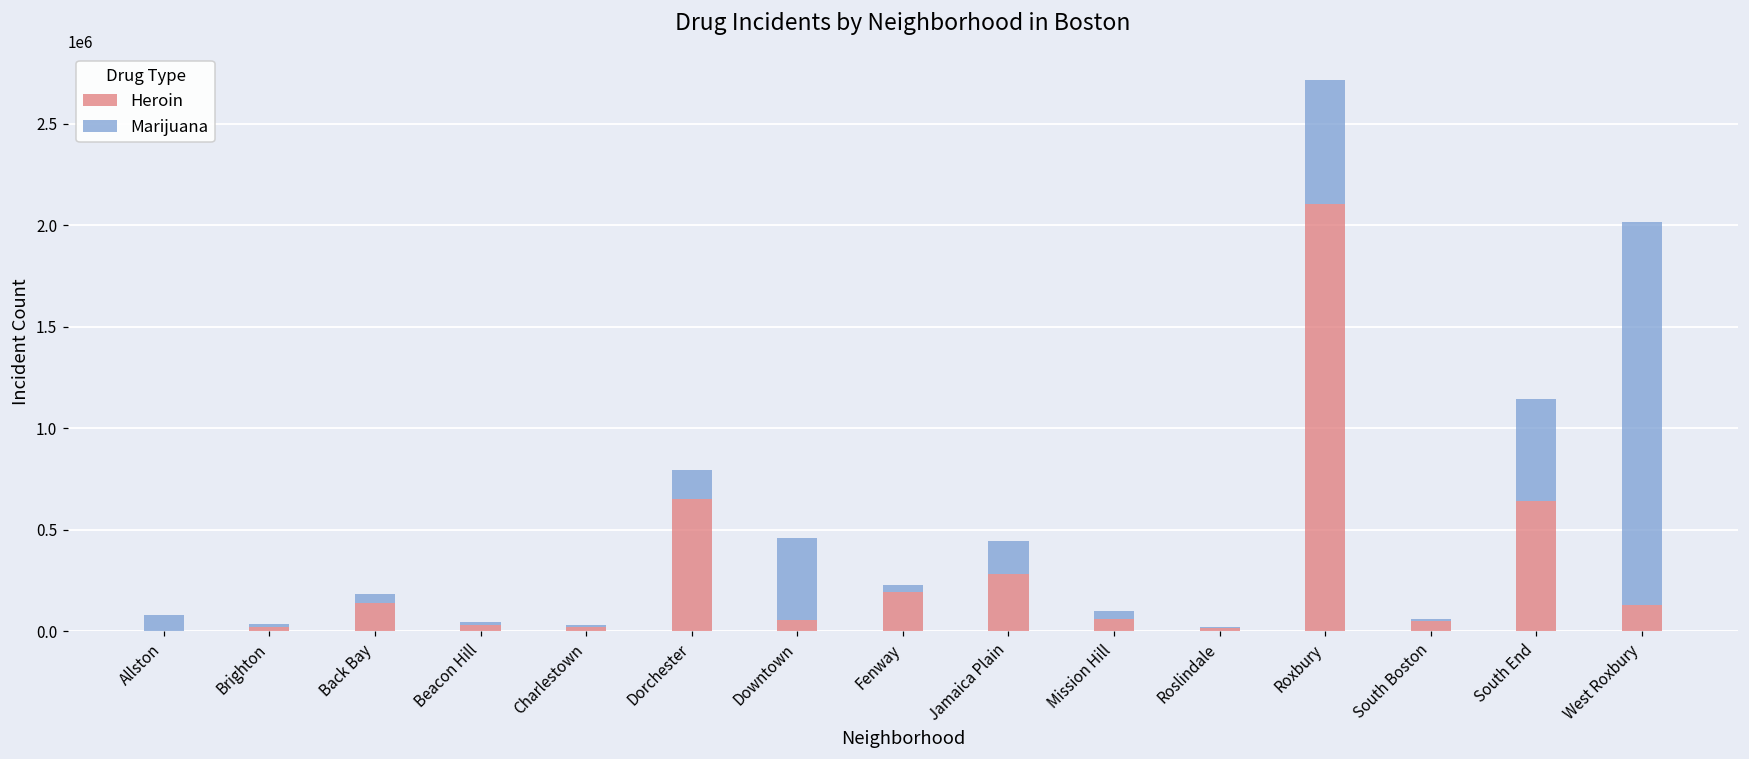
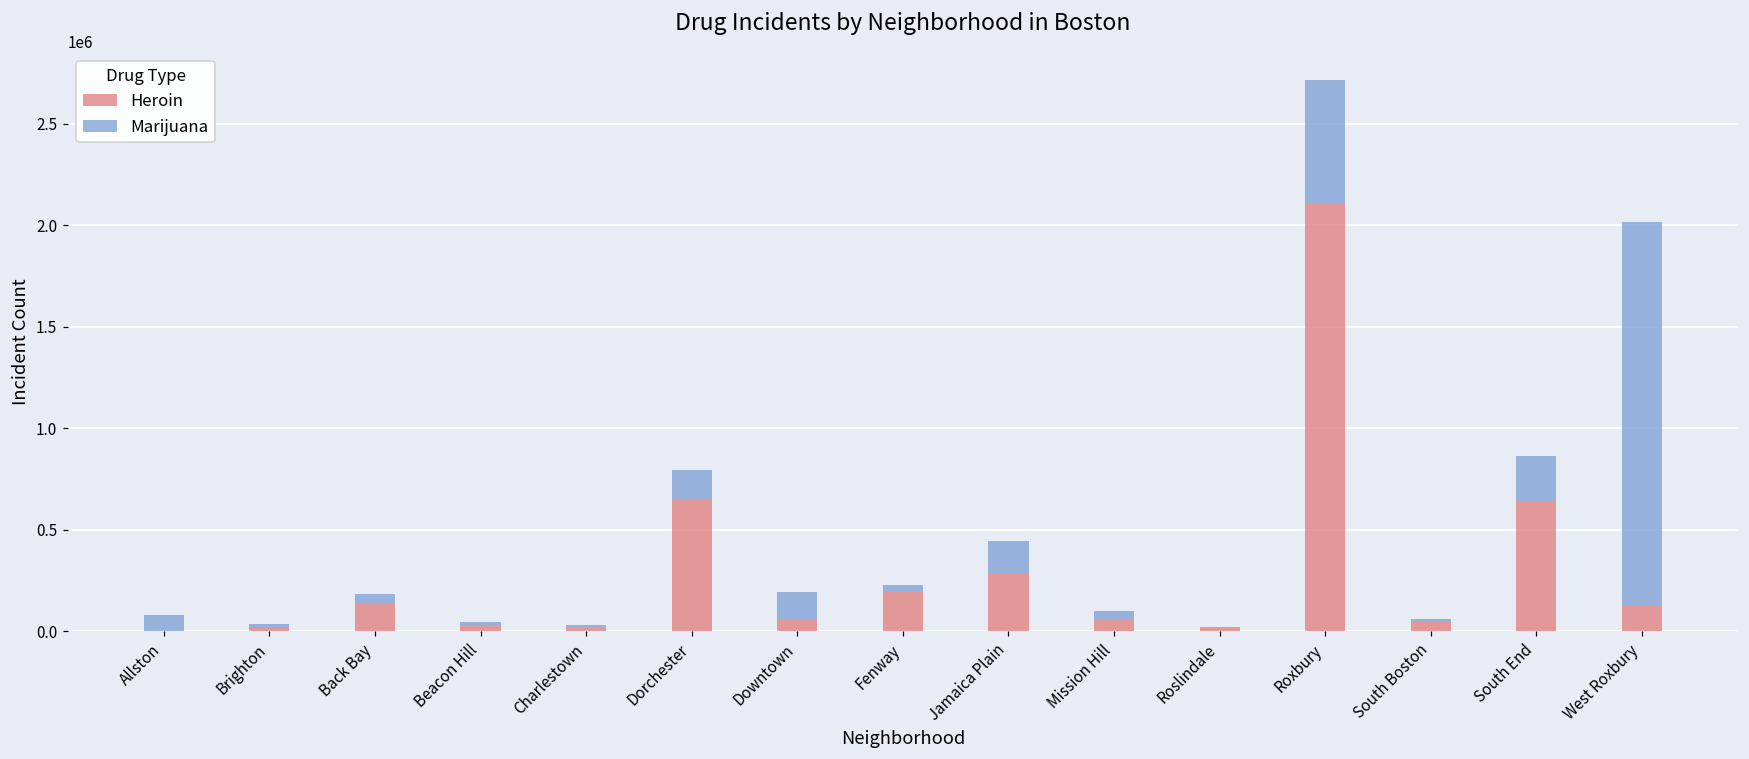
  {
    "Heroin": {
      "Brighton": 20000,
      "Back Bay": 140000,
      "Beacon Hill": 30000,
      "Charlestown": 20000,
      "Dorchester": 650000,
      "Downtown": 50000,
      "Fenway": 190000,
      "Jamaica Plain": 280000,
      "Mission Hill": 60000,
      "Roxbury": 2100000,
      "South Boston": 50000,
      "South End": 640000,
      "West Roxbury": 130000
    },
    "Marijuana": {
      "Allston": 80000,
      "Brighton": 10000,
      "Back Bay": 40000,
      "Beacon Hill": 20000,
      "Dorchester": 140000,
-     "Downtown": 410000,
+     "Downtown": 140000,
      "Fenway": 40000,
      "Jamaica Plain": 170000,
      "Mission Hill": 40000,
      "Roxbury": 610000,
-     "South End": 500000,
+     "South End": 220000,
      "West Roxbury": 1880000
    }
  }
